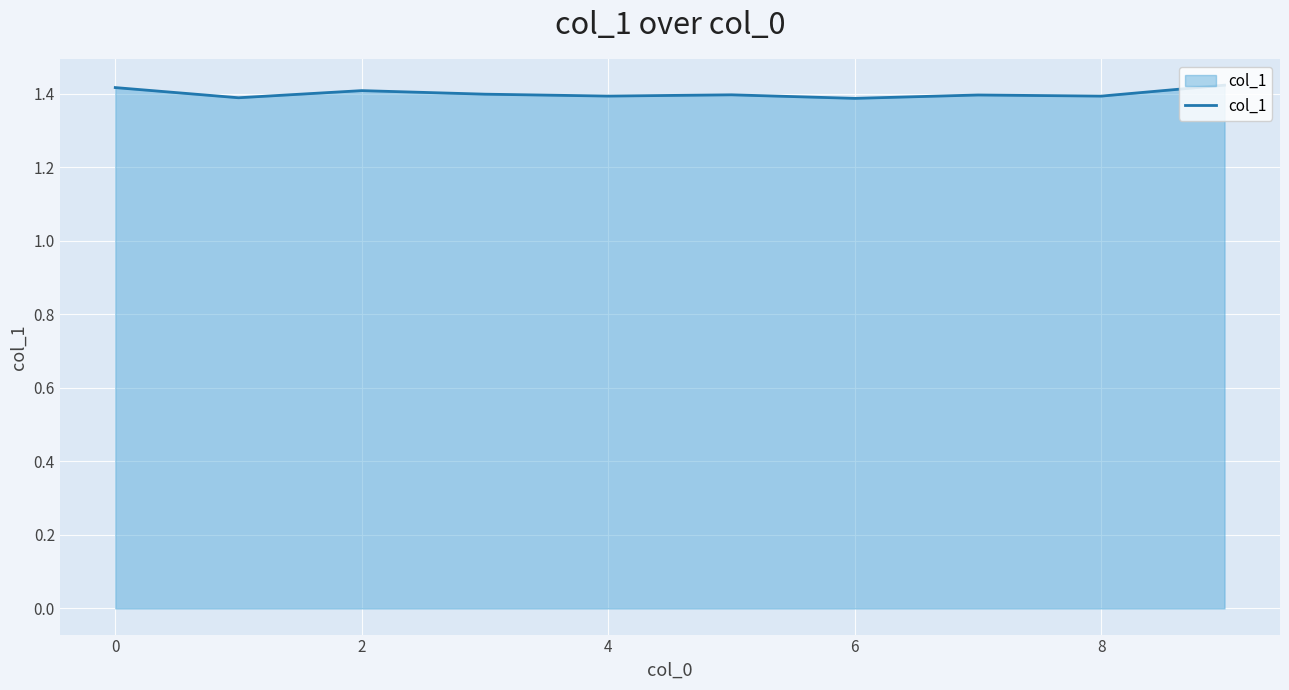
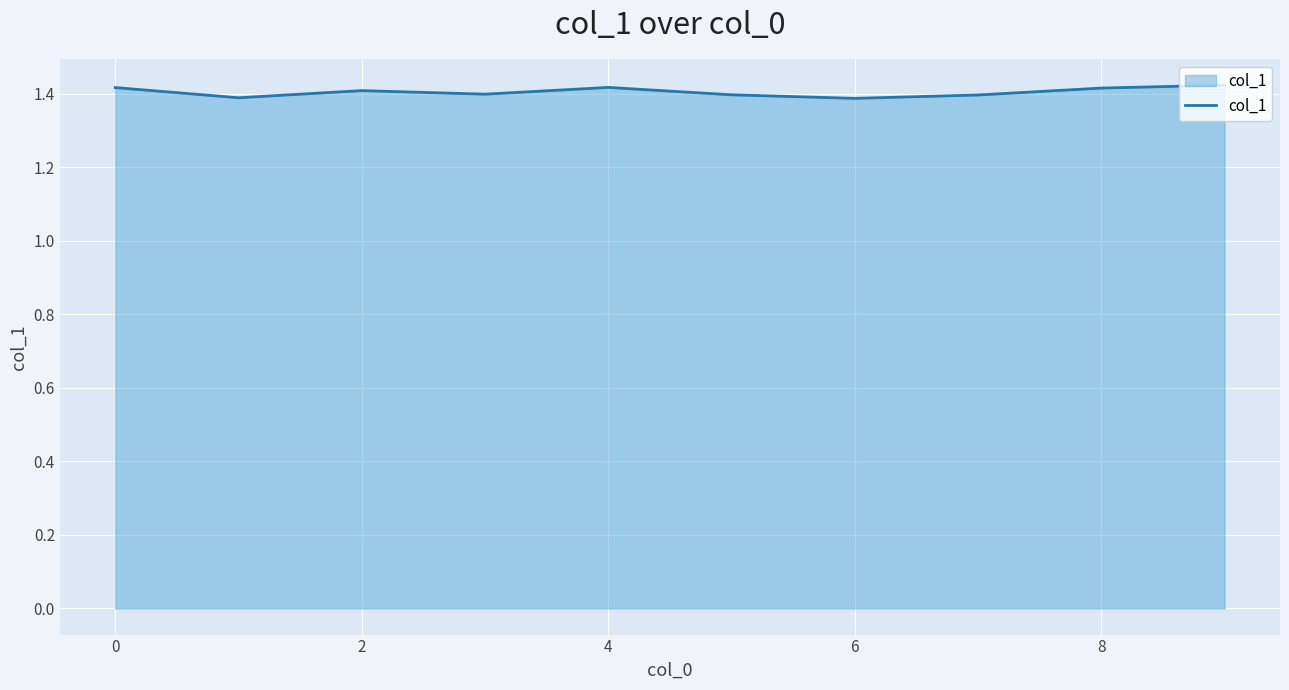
  {
    "0": 1.42,
    "2": 1.41,
-   "4": 1.39,
+   "4": 1.42,
    "6": 1.39,
-   "8": 1.39
+   "8": 1.41
  }
